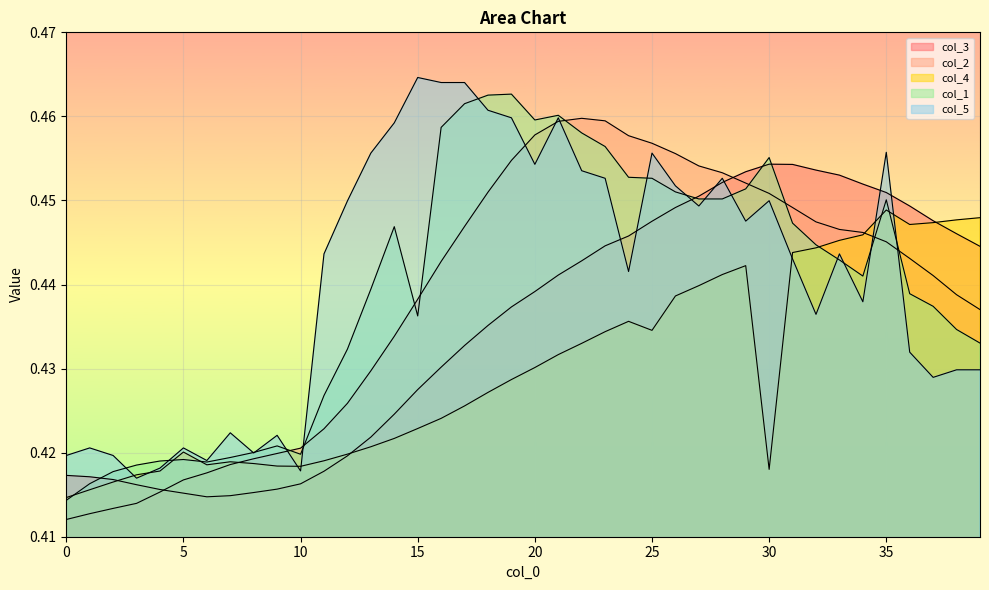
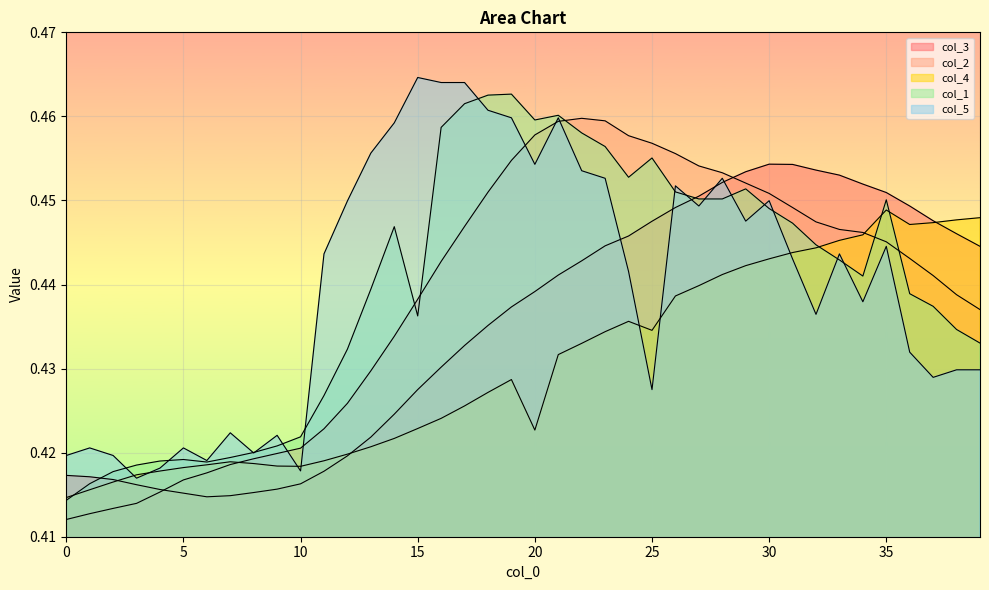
  {
    "col_4": {
      "0": 0.415,
-     "5": 0.420,
+     "5": 0.418,
      "10": 0.418,
      "15": 0.423,
-     "20": 0.430,
+     "20": 0.423,
      "25": 0.435,
-     "30": 0.418,
+     "30": 0.443,
      "35": 0.449
    },
    "col_1": {
      "0": 0.414,
      "5": 0.419,
-     "10": 0.420,
+     "10": 0.422,
      "15": 0.436,
      "20": 0.460,
-     "25": 0.453,
-     "30": 0.455,
+     "25": 0.455,
+     "30": 0.449,
      "35": 0.450
    },
    "col_5": {
      "0": 0.420,
      "5": 0.421,
      "10": 0.418,
      "15": 0.465,
      "20": 0.454,
-     "25": 0.456,
+     "25": 0.427,
      "30": 0.450,
-     "35": 0.456
+     "35": 0.445
    }
  }
